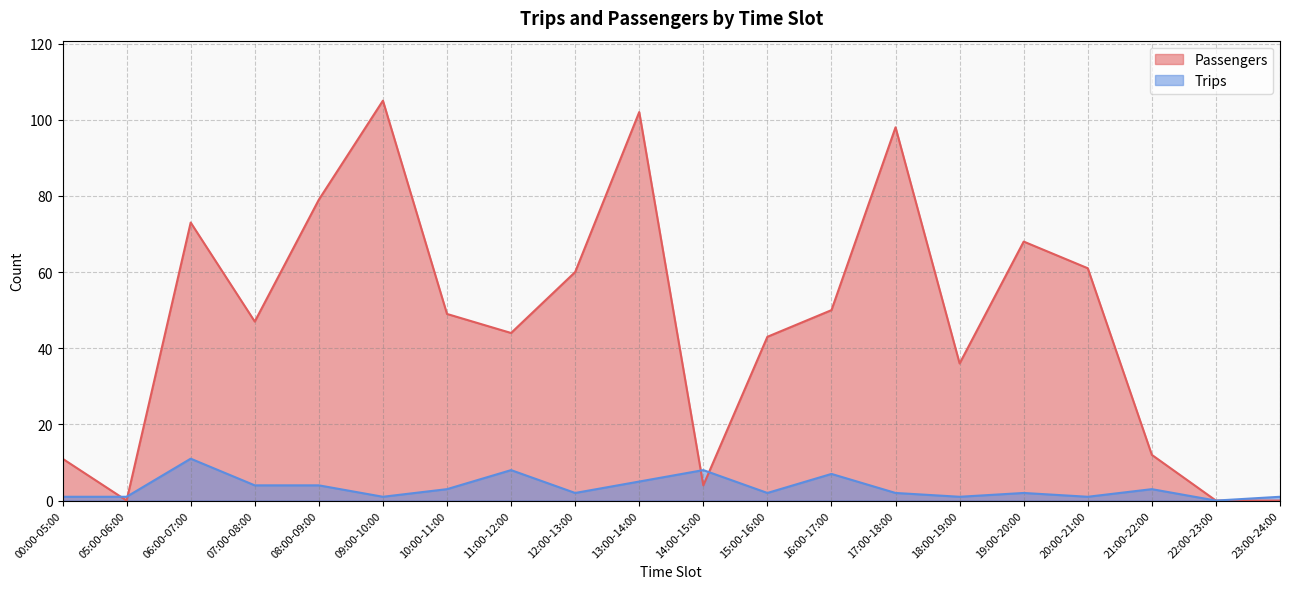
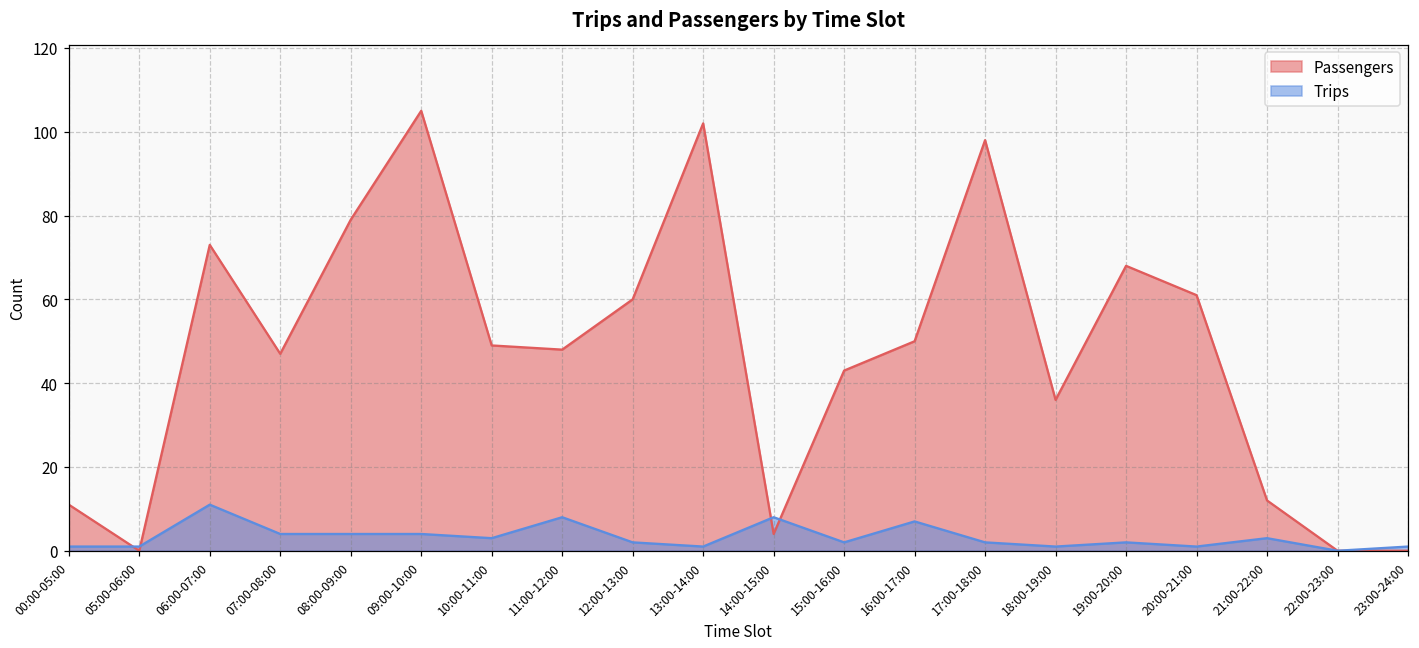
  {
    "Passengers": {
      "00:00-05:00": 11,
      "05:00-06:00": 0,
      "06:00-07:00": 73,
      "07:00-08:00": 47,
      "08:00-09:00": 79,
      "09:00-10:00": 105,
      "10:00-11:00": 49,
-     "11:00-12:00": 44,
+     "11:00-12:00": 48,
      "12:00-13:00": 60,
      "13:00-14:00": 102,
      "14:00-15:00": 4,
      "15:00-16:00": 43,
      "16:00-17:00": 50,
      "17:00-18:00": 98,
      "18:00-19:00": 36,
      "19:00-20:00": 68,
      "20:00-21:00": 61,
      "21:00-22:00": 12,
      "23:00-24:00": 0
    },
    "Trips": {
      "00:00-05:00": 1,
      "05:00-06:00": 1,
      "06:00-07:00": 11,
      "07:00-08:00": 4,
      "08:00-09:00": 4,
-     "09:00-10:00": 1,
+     "09:00-10:00": 4,
      "10:00-11:00": 3,
      "11:00-12:00": 8,
      "12:00-13:00": 2,
-     "13:00-14:00": 5,
+     "13:00-14:00": 1,
      "14:00-15:00": 8,
      "15:00-16:00": 2,
      "16:00-17:00": 7,
      "17:00-18:00": 2,
      "18:00-19:00": 1,
      "19:00-20:00": 2,
      "20:00-21:00": 1,
      "21:00-22:00": 3,
      "23:00-24:00": 1
    }
  }
